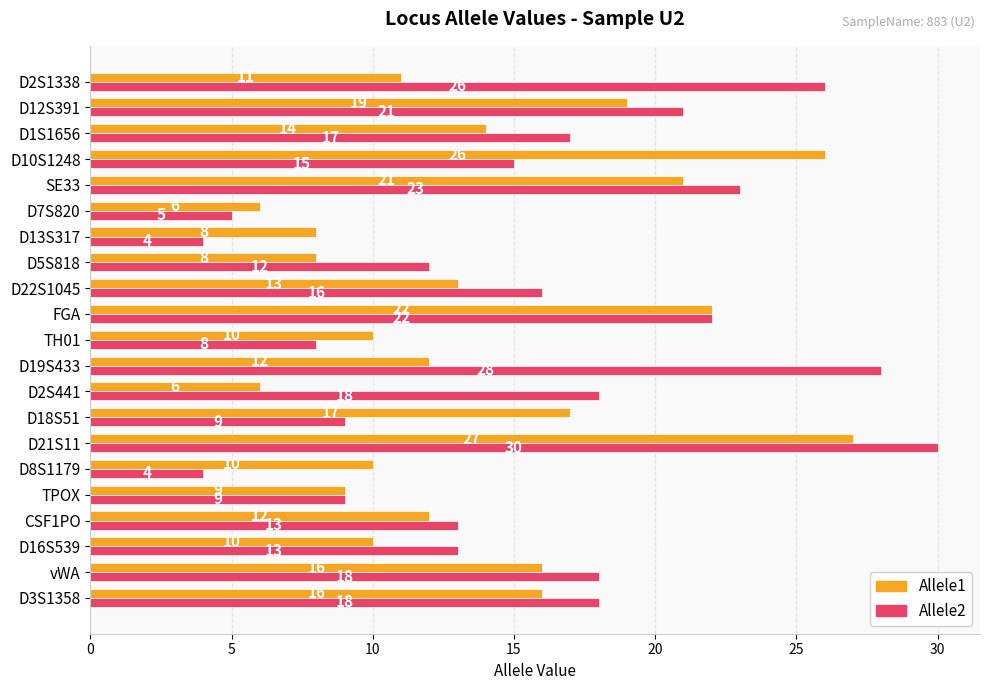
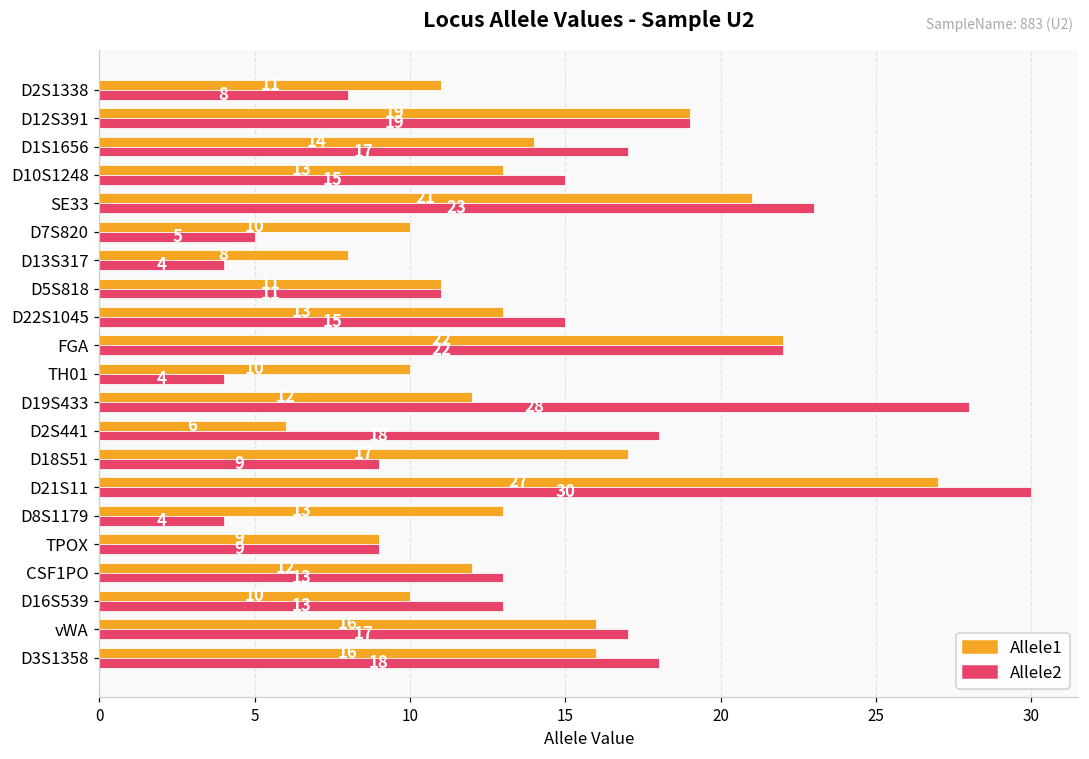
  {
    "Allele1": {
      "D2S1338": 11,
      "D1S1656": 14,
-     "D10S1248": 26,
+     "D10S1248": 13,
      "SE33": 21,
-     "D7S820": 6,
-     "D5S818": 8,
+     "D7S820": 10,
+     "D5S818": 11,
      "D22S1045": 13,
      "FGA": 22,
      "D19S433": 12,
      "D2S441": 6,
      "D18S51": 17,
      "D21S11": 27,
-     "D8S1179": 10,
+     "D8S1179": 13,
      "CSF1PO": 12,
      "D16S539": 10,
      "vWA": 16,
      "D3S1358": 16
    },
    "Allele2": {
-     "D2S1338": 26,
-     "D12S391": 21,
+     "D2S1338": 8,
+     "D12S391": 19,
      "D1S1656": 17,
      "D10S1248": 15,
      "SE33": 23,
      "D7S820": 5,
      "D13S317": 4,
-     "D5S818": 12,
-     "D22S1045": 16,
-     "TH01": 8,
+     "D5S818": 11,
+     "D22S1045": 15,
+     "TH01": 4,
      "D18S51": 9,
      "D21S11": 30,
      "D8S1179": 4,
      "CSF1PO": 13,
      "D16S539": 13,
-     "vWA": 18,
+     "vWA": 17,
      "D3S1358": 18
    }
  }
